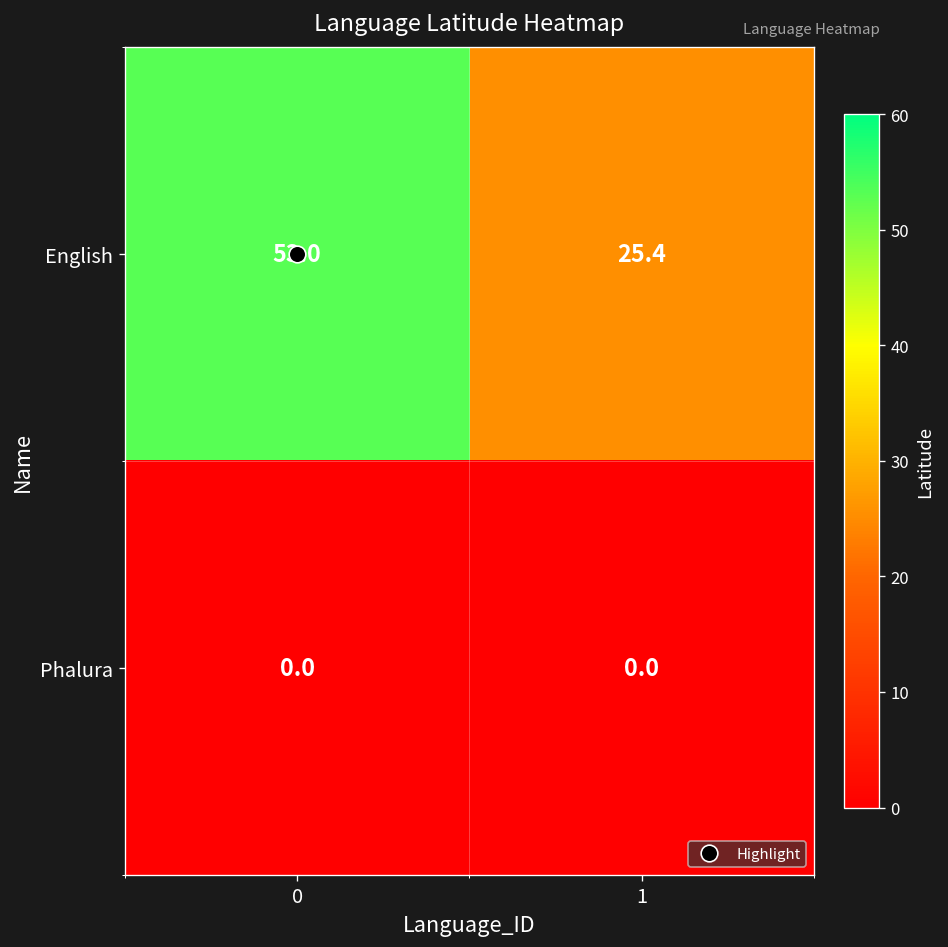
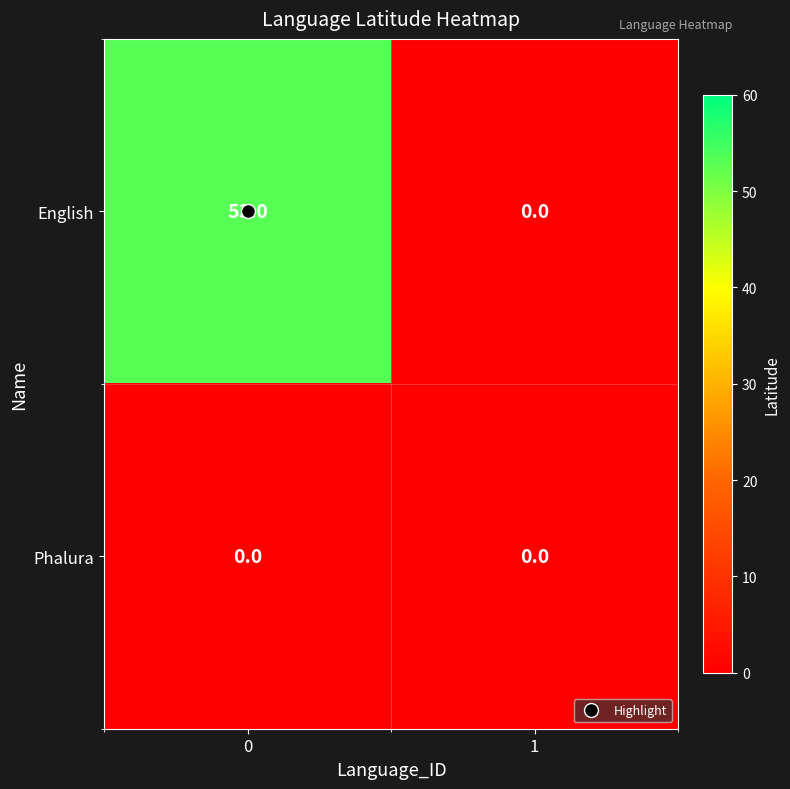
  {
    "English": {
-     "1": 25.4
+     "1": 0.0
    },
    "Phalura": {
      "0": 0.0,
      "1": 0.0
    }
  }
